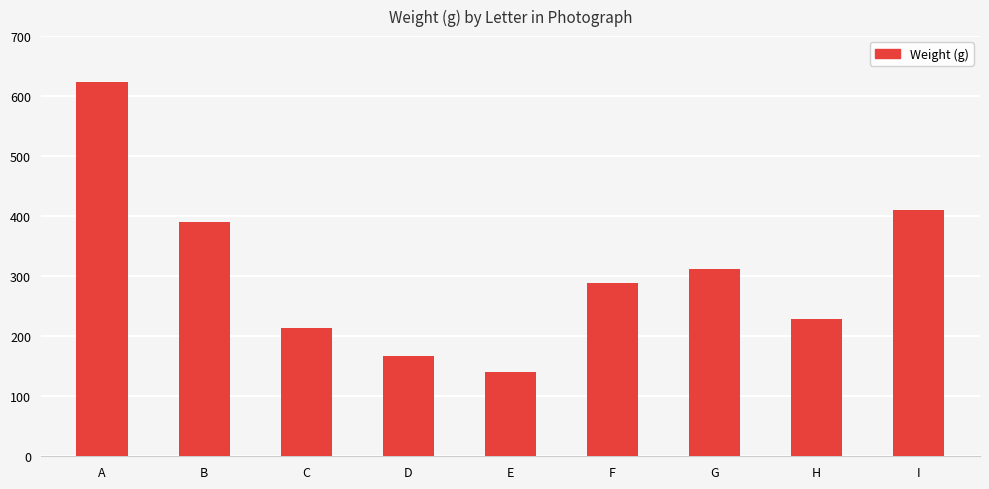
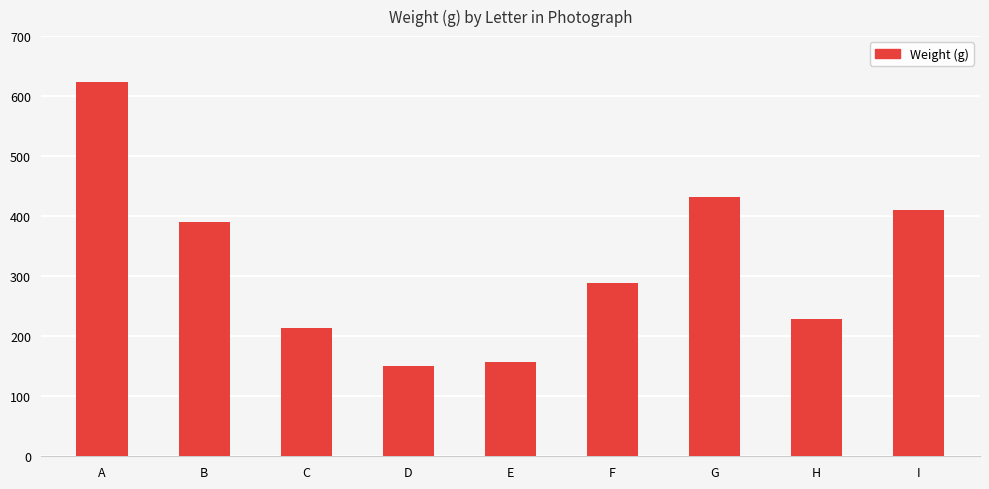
  {
    "A": 620,
    "B": 390,
    "C": 210,
-   "D": 170,
-   "E": 140,
+   "D": 150,
+   "E": 160,
    "F": 290,
-   "G": 310,
+   "G": 430,
    "H": 230,
    "I": 410
  }
